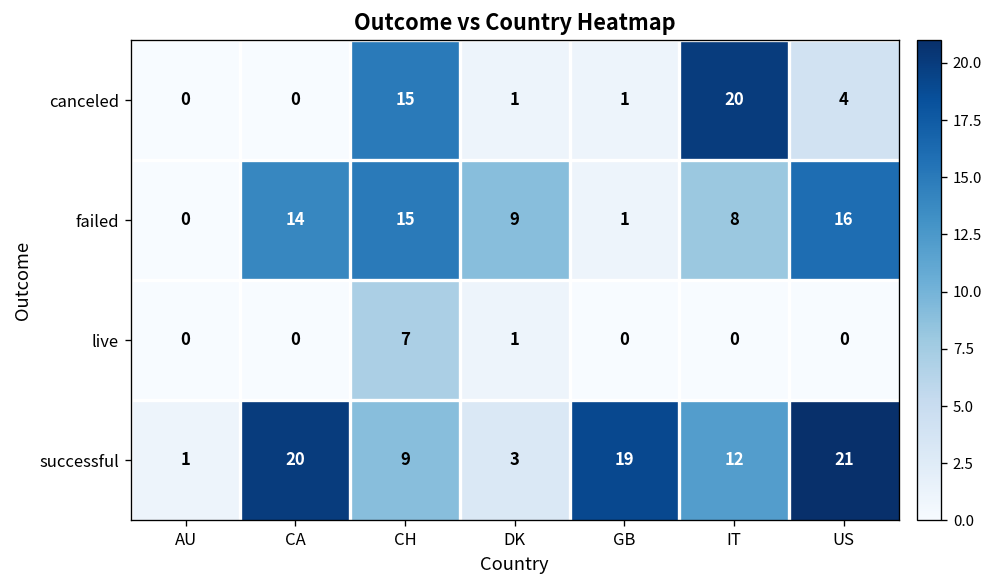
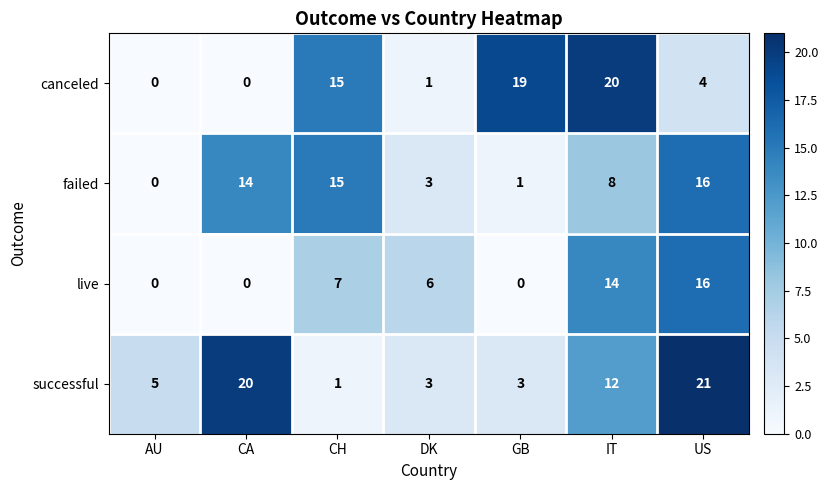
  {
    "canceled": {
      "AU": 0,
      "CA": 0,
      "CH": 15,
      "DK": 1,
-     "GB": 1,
+     "GB": 19,
      "IT": 20,
      "US": 4
    },
    "failed": {
      "AU": 0,
      "CA": 14,
      "CH": 15,
-     "DK": 9,
+     "DK": 3,
      "GB": 1,
      "IT": 8,
      "US": 16
    },
    "live": {
      "AU": 0,
      "CA": 0,
      "CH": 7,
-     "DK": 1,
+     "DK": 6,
      "GB": 0,
-     "IT": 0,
-     "US": 0
+     "IT": 14,
+     "US": 16
    },
    "successful": {
-     "AU": 1,
+     "AU": 5,
      "CA": 20,
-     "CH": 9,
+     "CH": 1,
      "DK": 3,
-     "GB": 19,
+     "GB": 3,
      "IT": 12,
      "US": 21
    }
  }
